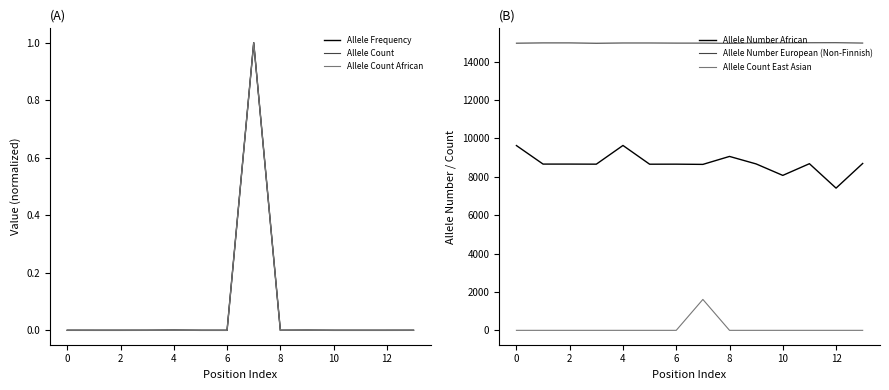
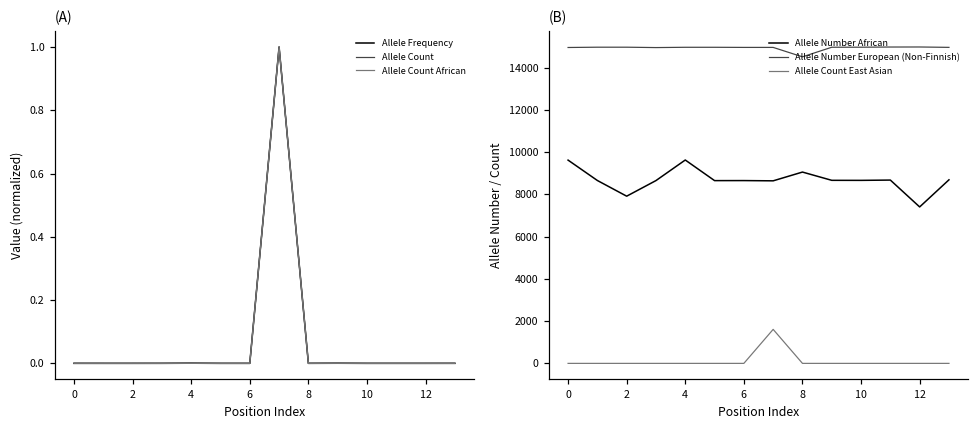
  {
    "(A)": {
      "0": 0.00,
      "2": 0.00,
      "4": 0.00,
      "6": 0.00,
      "8": 0.00,
      "10": 0.00,
      "12": 0.00
    },
    "(B)": {
      "Allele Number African": {
        "0": 9600,
-       "2": 8700,
+       "2": 7900,
        "4": 9600,
        "6": 8700,
        "8": 9100,
-       "10": 8100,
+       "10": 8700,
        "12": 7400
      },
      "Allele Number European (Non-Finnish)": {
        "0": 15000,
        "2": 15000,
        "4": 15000,
        "6": 15000,
-       "8": 15000,
+       "8": 14500,
        "10": 15000,
        "12": 15000
      },
      "Allele Count East Asian": {
        "0": 0,
        "2": 0,
        "4": 0,
        "6": 0,
        "8": 0,
        "10": 0,
        "12": 0
      }
    }
  }
